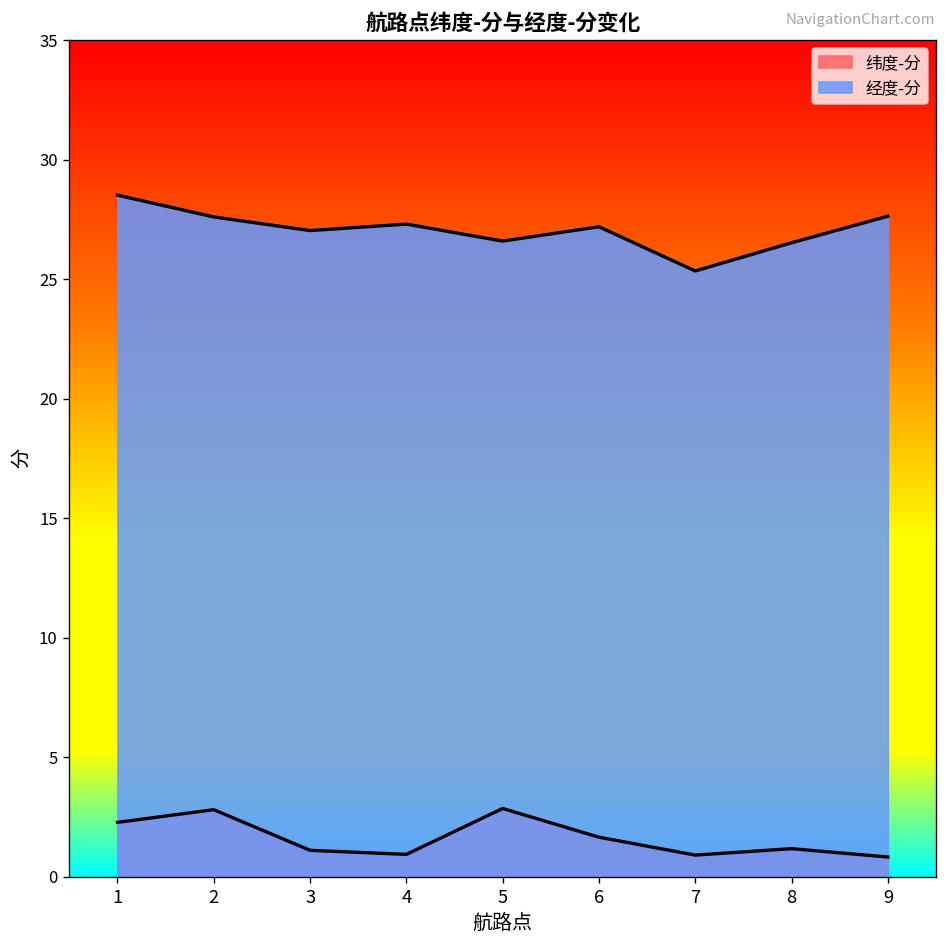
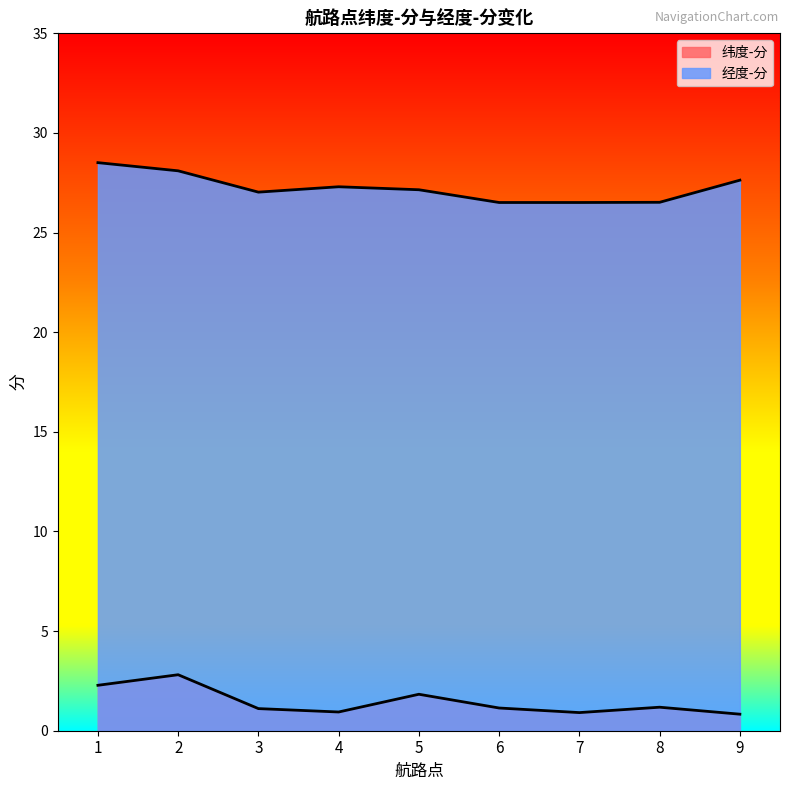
  {
    "纬度-分": {
      "1": 2.3,
      "2": 2.8,
      "3": 1.1,
      "4": 0.9,
-     "5": 2.9,
-     "6": 1.7,
+     "5": 1.8,
+     "6": 1.1,
      "7": 0.9,
      "8": 1.2,
      "9": 0.8
    },
    "经度-分": {
      "1": 28.5,
-     "2": 27.6,
+     "2": 28.1,
      "3": 27.0,
      "4": 27.3,
-     "5": 26.6,
-     "6": 27.2,
-     "7": 25.3,
+     "5": 27.2,
+     "6": 26.5,
+     "7": 26.5,
      "8": 26.5,
      "9": 27.6
    }
  }
